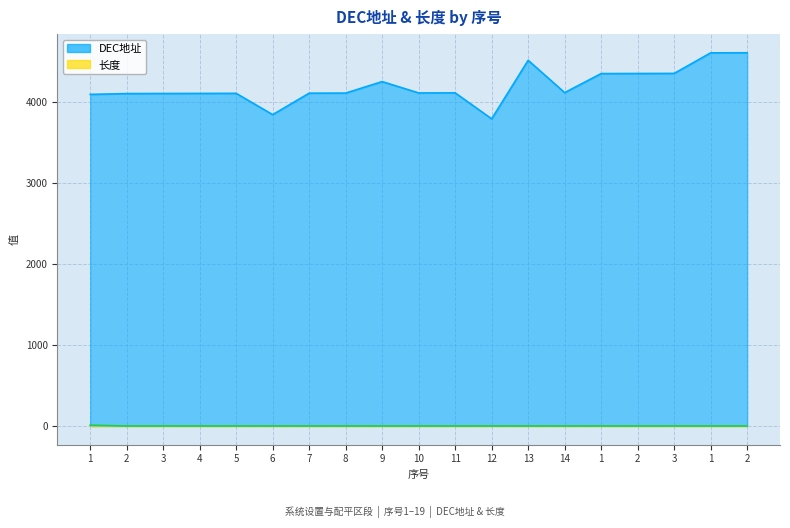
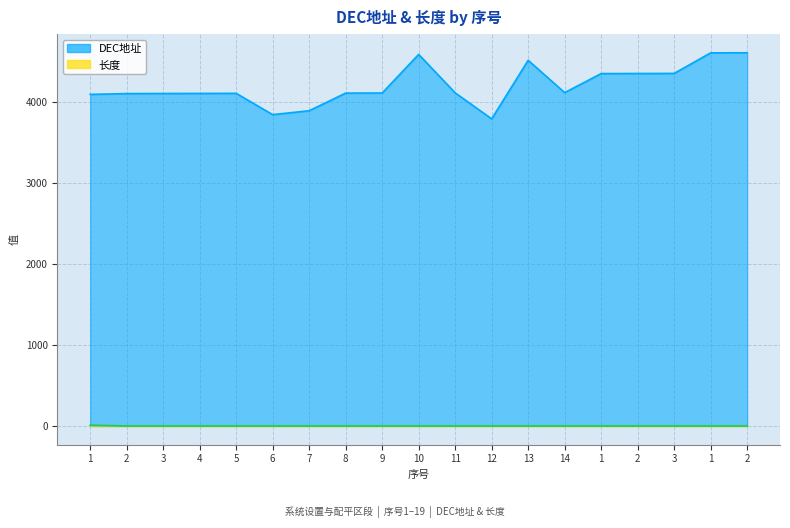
  {
    "DEC地址": {
      "4": 4100,
      "5": 4100,
      "6": 3800,
-     "7": 4100,
+     "7": 3900,
      "8": 4100,
-     "9": 4300,
-     "10": 4100,
+     "9": 4100,
+     "10": 4600,
      "11": 4100,
      "12": 3800,
      "13": 4500,
      "14": 4100
    },
    "长度": {
      "4": 0,
      "5": 0,
      "6": 0,
      "7": 0,
      "8": 0,
      "9": 0,
      "10": 0,
      "11": 0,
      "12": 0,
      "13": 0,
      "14": 0
    }
  }
